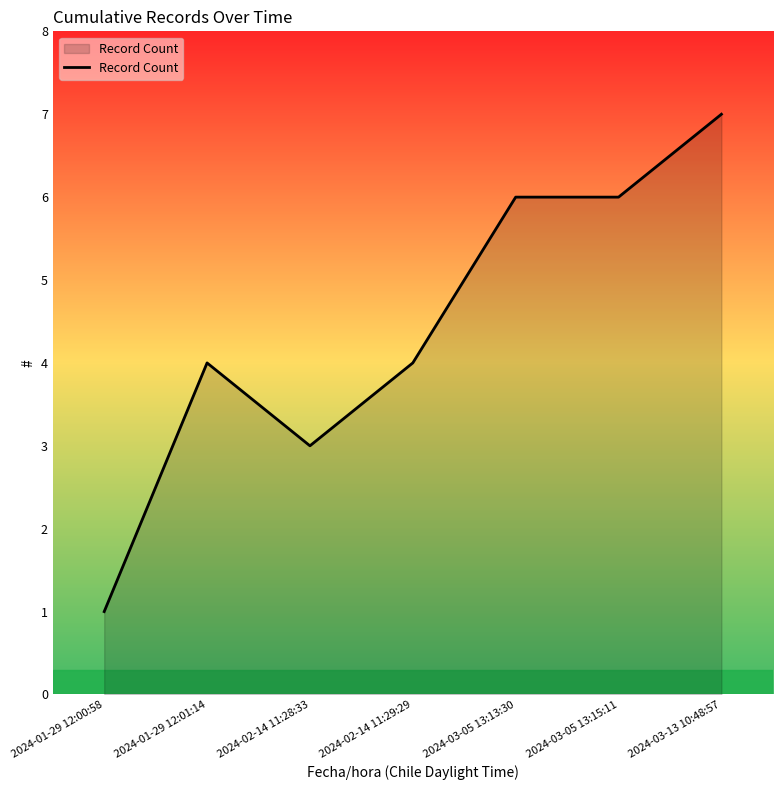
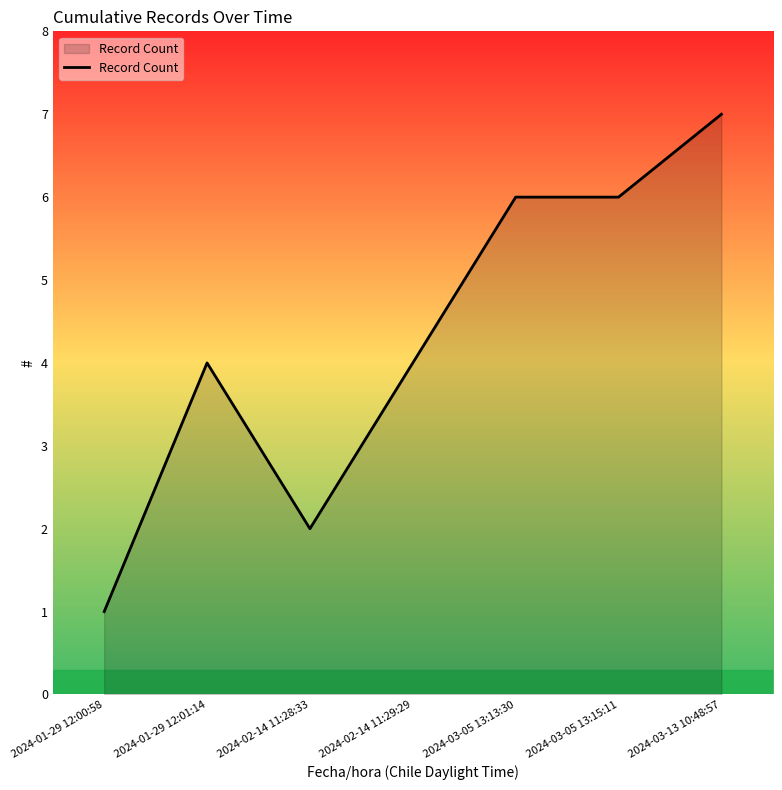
  {
    "2024-01-29 12:00:58": 1,
    "2024-01-29 12:01:14": 4,
-   "2024-02-14 11:28:33": 3,
+   "2024-02-14 11:28:33": 2,
    "2024-02-14 11:29:29": 4,
    "2024-03-05 13:13:30": 6,
    "2024-03-05 13:15:11": 6,
    "2024-03-13 10:48:57": 7
  }
